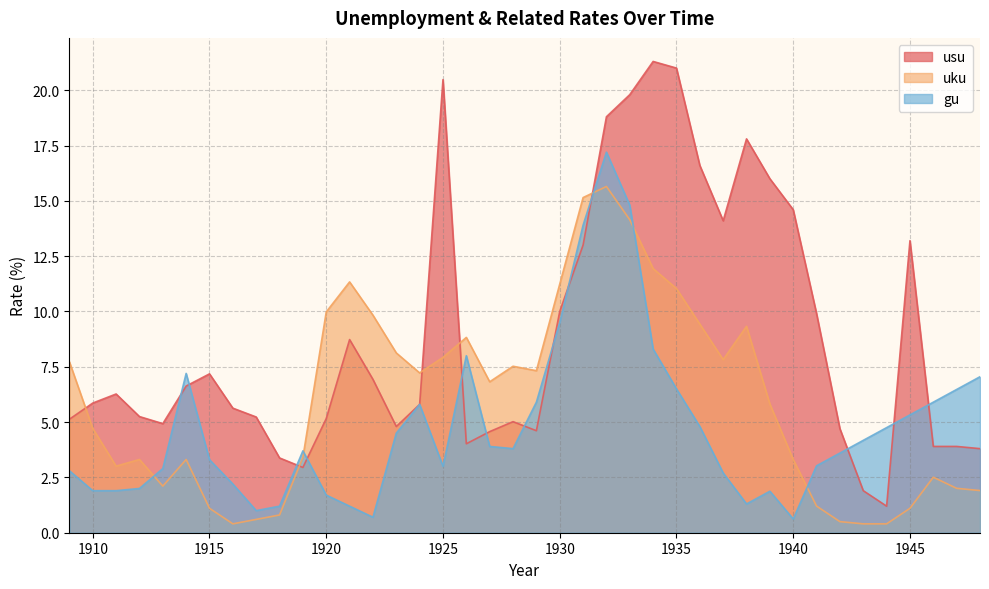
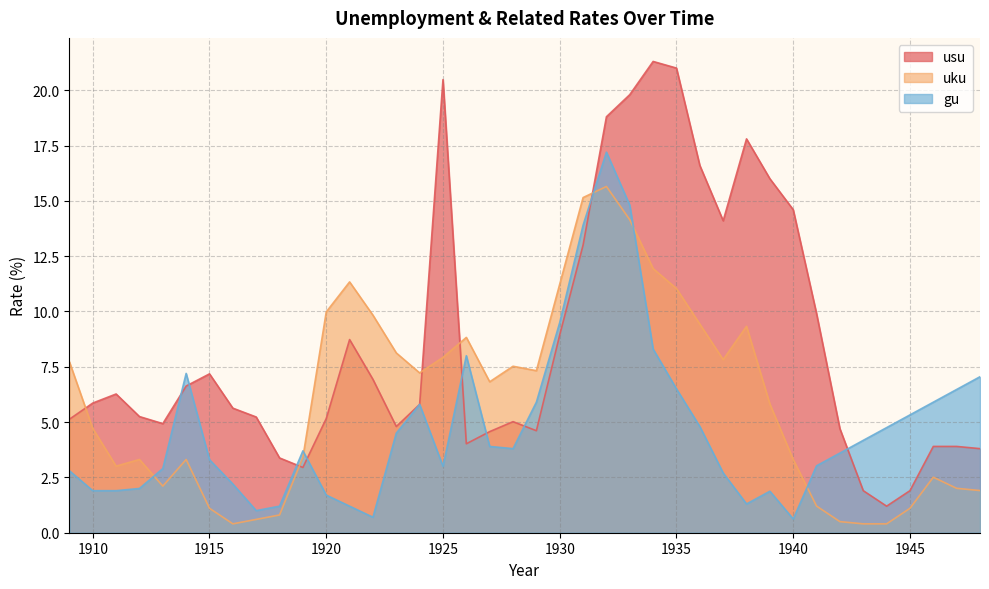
  {
    "usu": {
      "1910": 5.9,
      "1915": 7.2,
      "1920": 5.2,
      "1925": 20.5,
-     "1930": 10.0,
+     "1930": 8.9,
      "1935": 21.0,
      "1940": 14.6,
-     "1945": 13.2
+     "1945": 1.9
    },
    "uku": {
      "1910": 4.7,
      "1915": 1.1,
      "1920": 10.0,
      "1925": 7.9,
      "1930": 11.2,
      "1935": 11.0,
      "1940": 3.3,
      "1945": 1.1
    },
    "gu": {
      "1910": 1.9,
      "1915": 3.3,
      "1920": 1.7,
      "1925": 3.0,
      "1930": 9.5,
      "1935": 6.5,
      "1940": 0.6,
      "1945": 5.3
    }
  }
